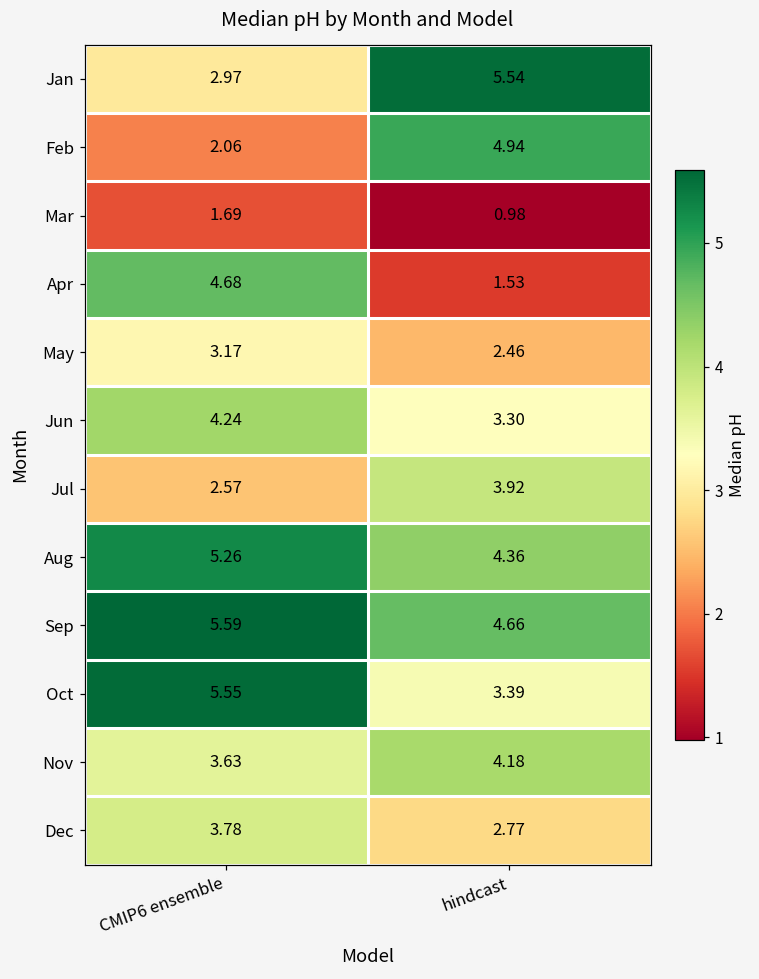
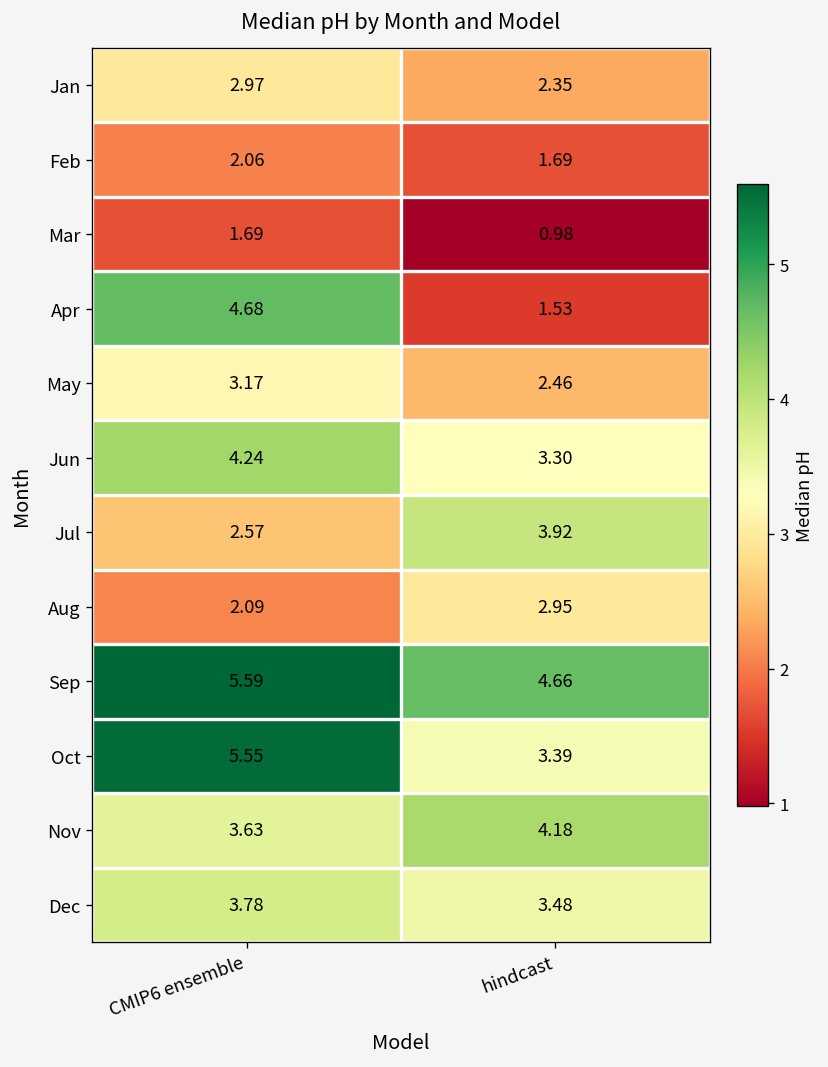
  {
    "Jan": {
      "CMIP6 ensemble": 2.97,
-     "hindcast": 5.54
+     "hindcast": 2.35
    },
    "Feb": {
      "CMIP6 ensemble": 2.06,
-     "hindcast": 4.94
+     "hindcast": 1.69
    },
    "Mar": {
      "CMIP6 ensemble": 1.69,
      "hindcast": 0.98
    },
    "Apr": {
      "CMIP6 ensemble": 4.68,
      "hindcast": 1.53
    },
    "May": {
      "CMIP6 ensemble": 3.17,
      "hindcast": 2.46
    },
    "Jun": {
      "CMIP6 ensemble": 4.24,
      "hindcast": 3.30
    },
    "Jul": {
      "CMIP6 ensemble": 2.57,
      "hindcast": 3.92
    },
    "Aug": {
-     "CMIP6 ensemble": 5.26,
-     "hindcast": 4.36
+     "CMIP6 ensemble": 2.09,
+     "hindcast": 2.95
    },
    "Sep": {
      "CMIP6 ensemble": 5.59,
      "hindcast": 4.66
    },
    "Oct": {
      "CMIP6 ensemble": 5.55,
      "hindcast": 3.39
    },
    "Nov": {
      "CMIP6 ensemble": 3.63,
      "hindcast": 4.18
    },
    "Dec": {
      "CMIP6 ensemble": 3.78,
-     "hindcast": 2.77
+     "hindcast": 3.48
    }
  }
